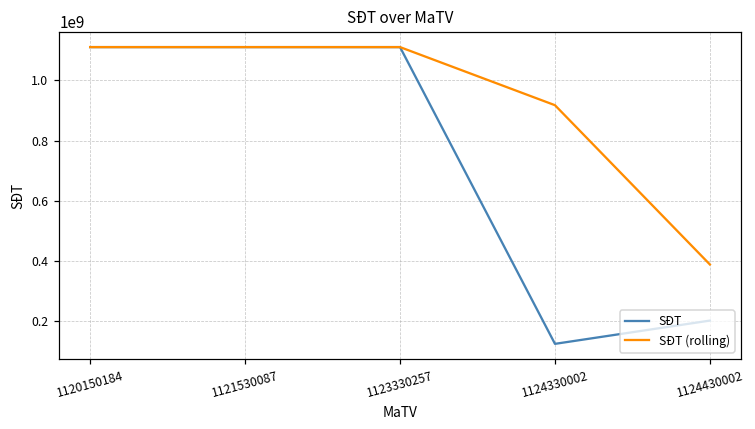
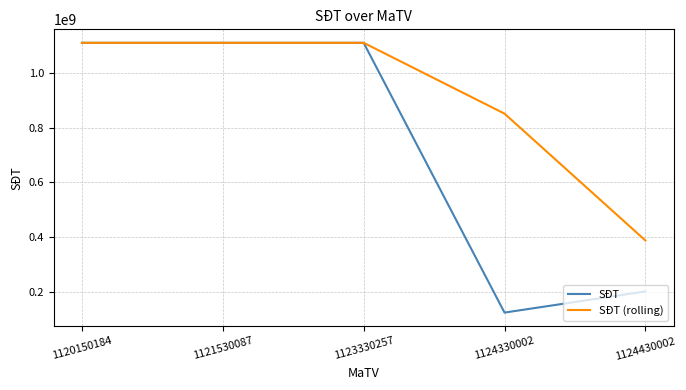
  {
    "SĐT": {
      "1124330002": 120000000
    },
    "SĐT (rolling)": {
-     "1124330002": 920000000,
+     "1124330002": 850000000,
      "1124430002": 390000000
    }
  }
